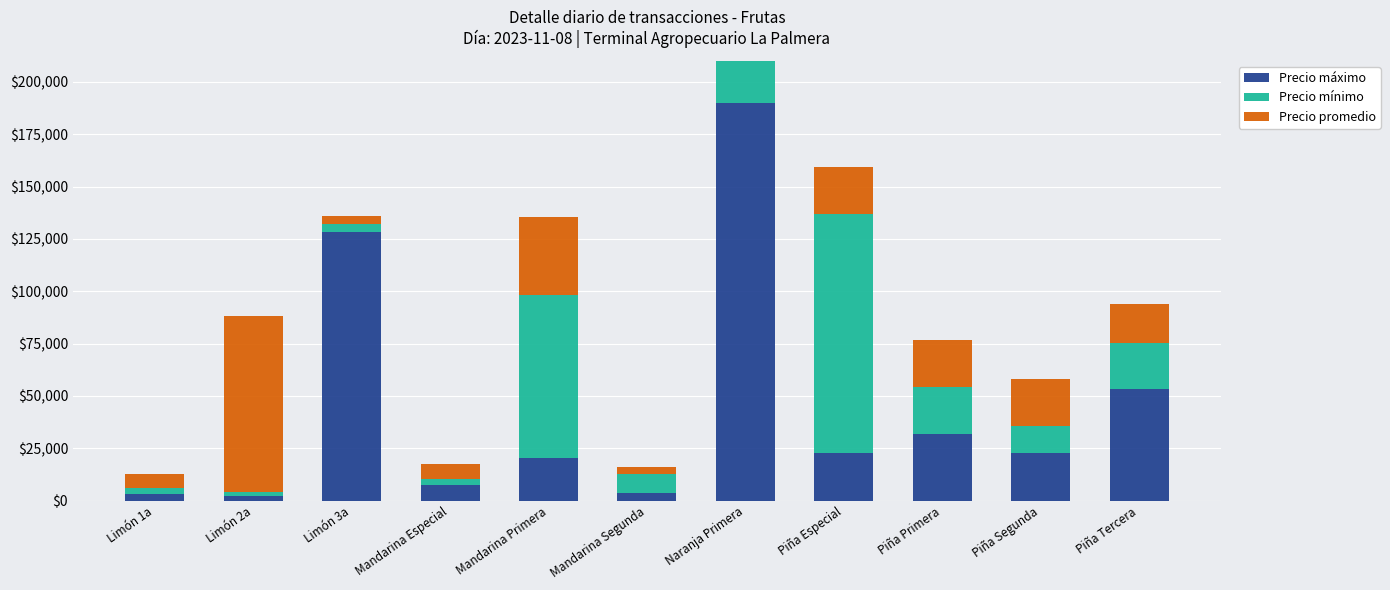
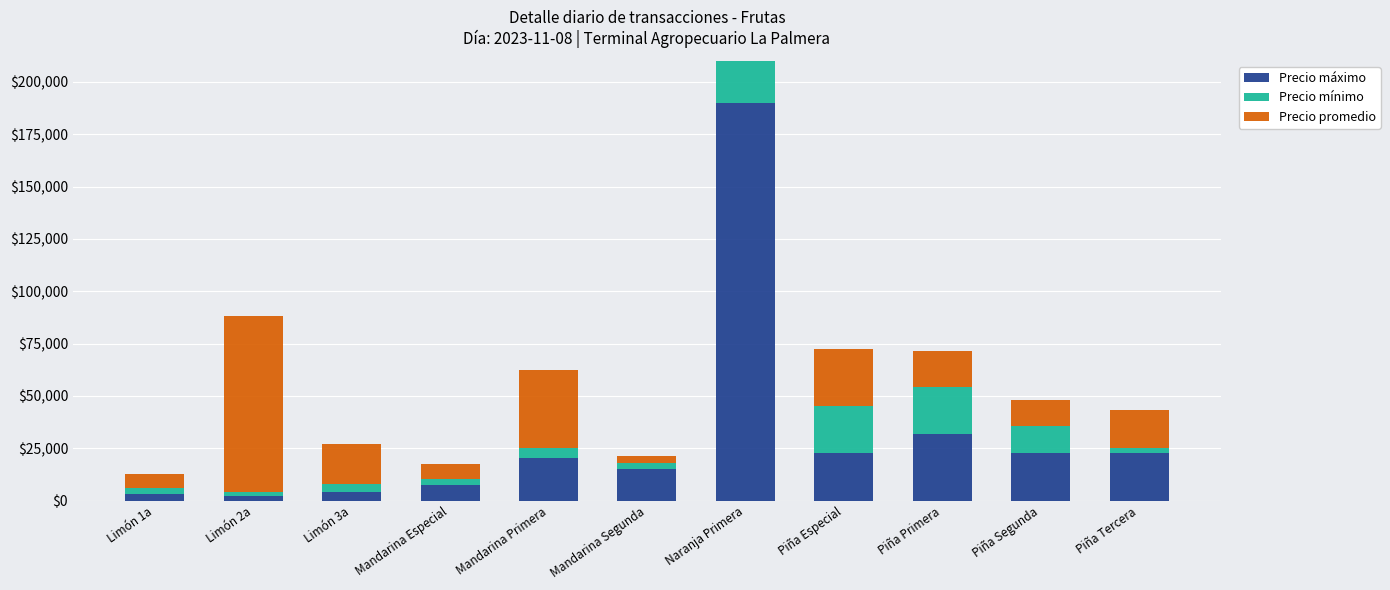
  {
    "Precio máximo": {
      "Limón 1a": "$3,000",
      "Limón 2a": "$2,000",
-     "Limón 3a": "$128,000",
+     "Limón 3a": "$4,000",
      "Mandarina Especial": "$8,000",
      "Mandarina Primera": "$20,000",
-     "Mandarina Segunda": "$4,000",
+     "Mandarina Segunda": "$15,000",
      "Naranja Primera": "$190,000",
      "Piña Especial": "$23,000",
      "Piña Primera": "$32,000",
      "Piña Segunda": "$23,000",
-     "Piña Tercera": "$53,000"
+     "Piña Tercera": "$23,000"
    },
    "Precio mínimo": {
      "Limón 1a": "$3,000",
      "Limón 2a": "$2,000",
      "Limón 3a": "$4,000",
      "Mandarina Especial": "$3,000",
-     "Mandarina Primera": "$78,000",
-     "Mandarina Segunda": "$9,000",
-     "Piña Especial": "$114,000",
+     "Mandarina Primera": "$5,000",
+     "Mandarina Segunda": "$3,000",
+     "Piña Especial": "$22,000",
      "Piña Primera": "$22,000",
      "Piña Segunda": "$13,000",
-     "Piña Tercera": "$22,000"
+     "Piña Tercera": "$2,000"
    },
    "Precio promedio": {
      "Limón 1a": "$7,000",
      "Limón 2a": "$84,000",
-     "Limón 3a": "$4,000",
+     "Limón 3a": "$19,000",
      "Mandarina Especial": "$7,000",
      "Mandarina Primera": "$37,000",
      "Mandarina Segunda": "$3,000",
-     "Piña Especial": "$23,000",
-     "Piña Primera": "$23,000",
-     "Piña Segunda": "$23,000",
+     "Piña Especial": "$27,000",
+     "Piña Primera": "$17,000",
+     "Piña Segunda": "$13,000",
      "Piña Tercera": "$18,000"
    }
  }
